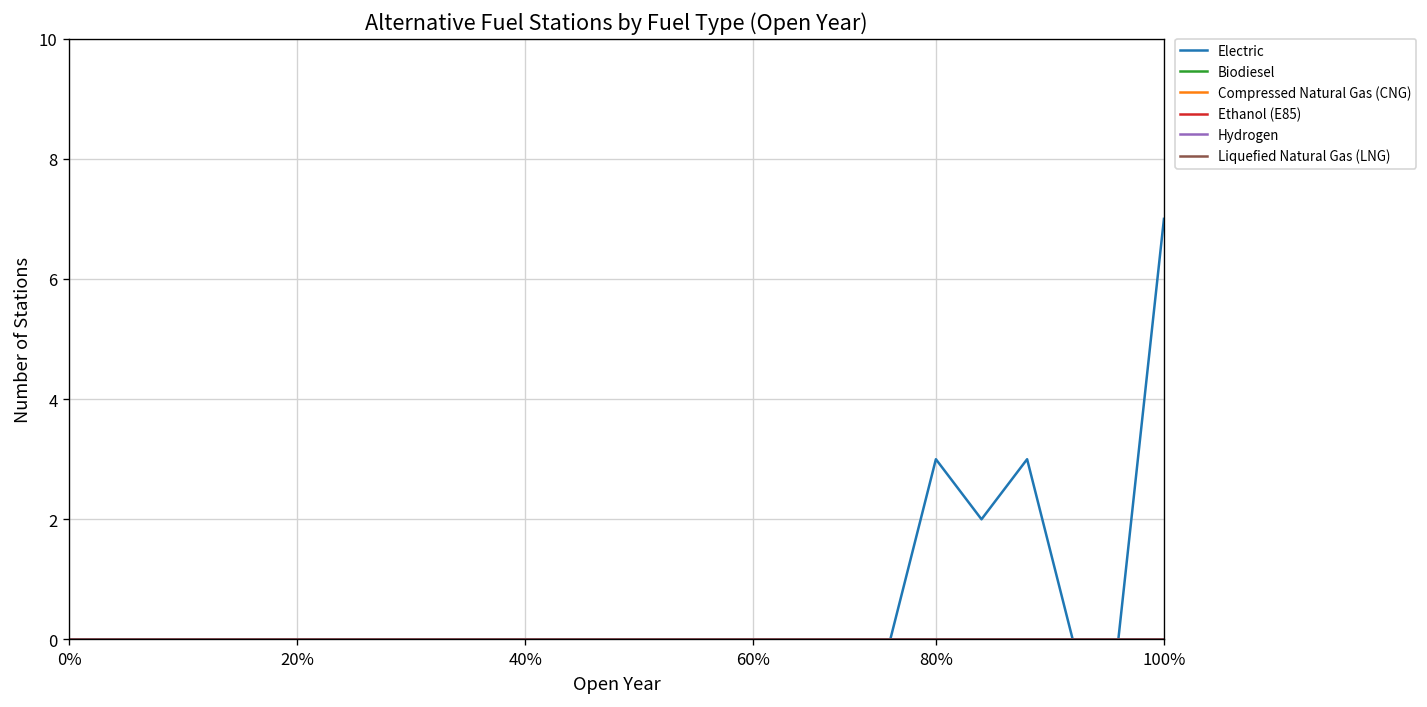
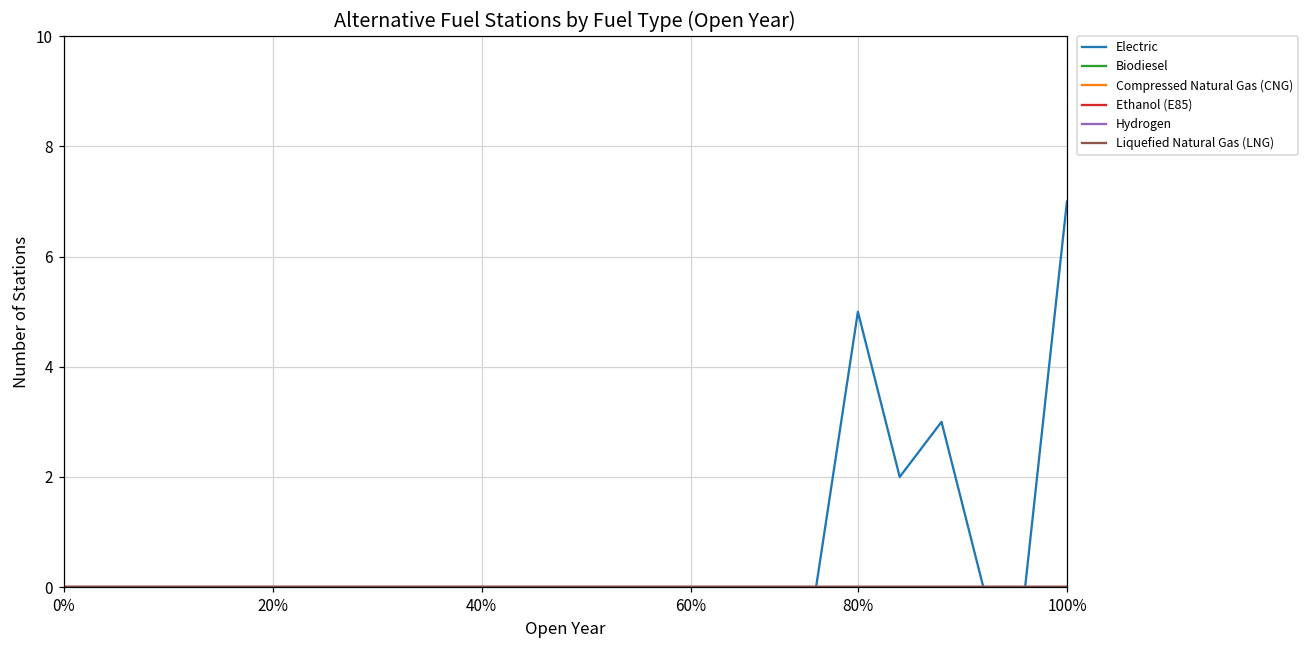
  {
    "Electric": {
-     "80%": 3,
+     "80%": 5,
      "100%": 7
    },
    "Liquefied Natural Gas (LNG)": {
      "80%": 0,
      "100%": 0
    }
  }
